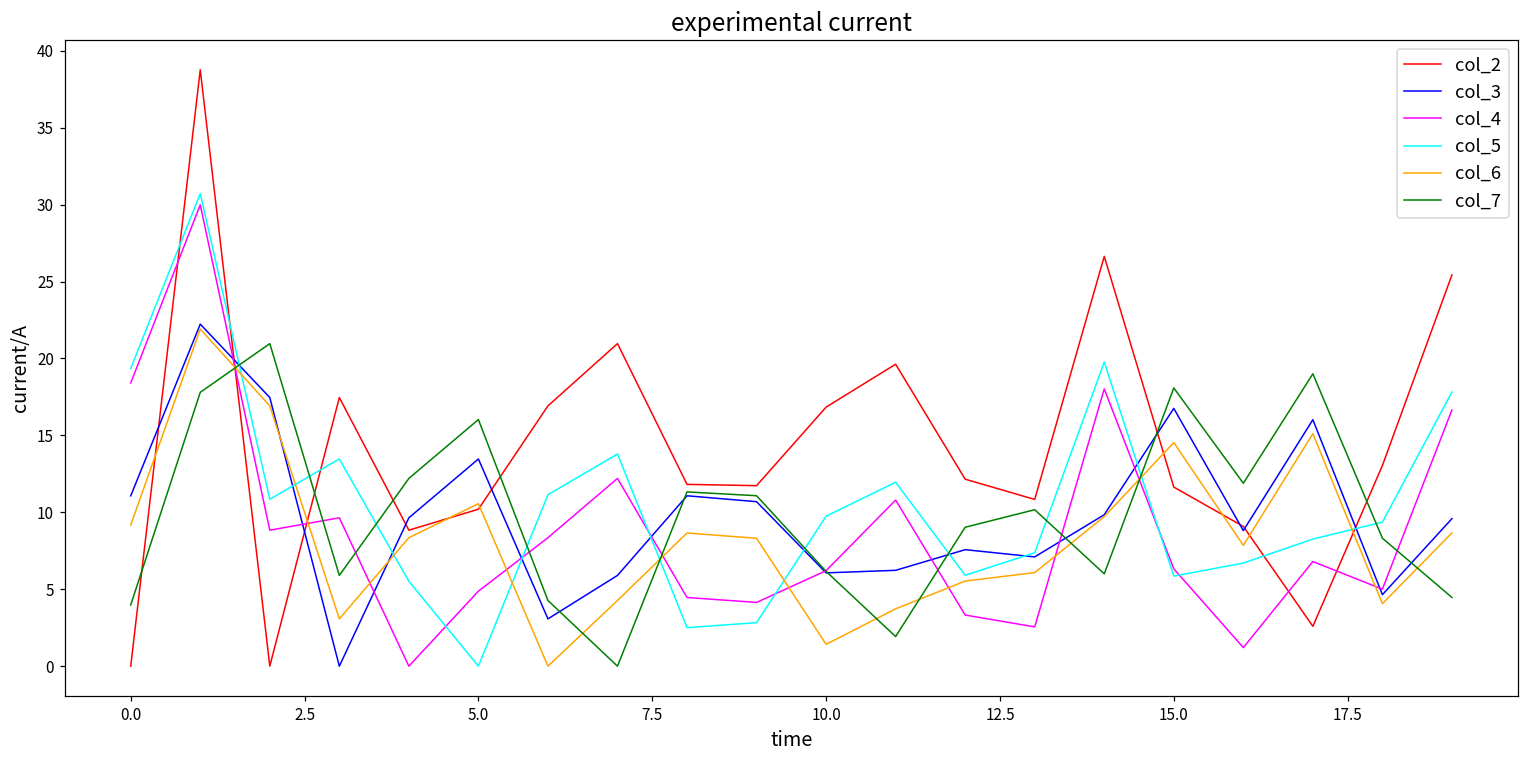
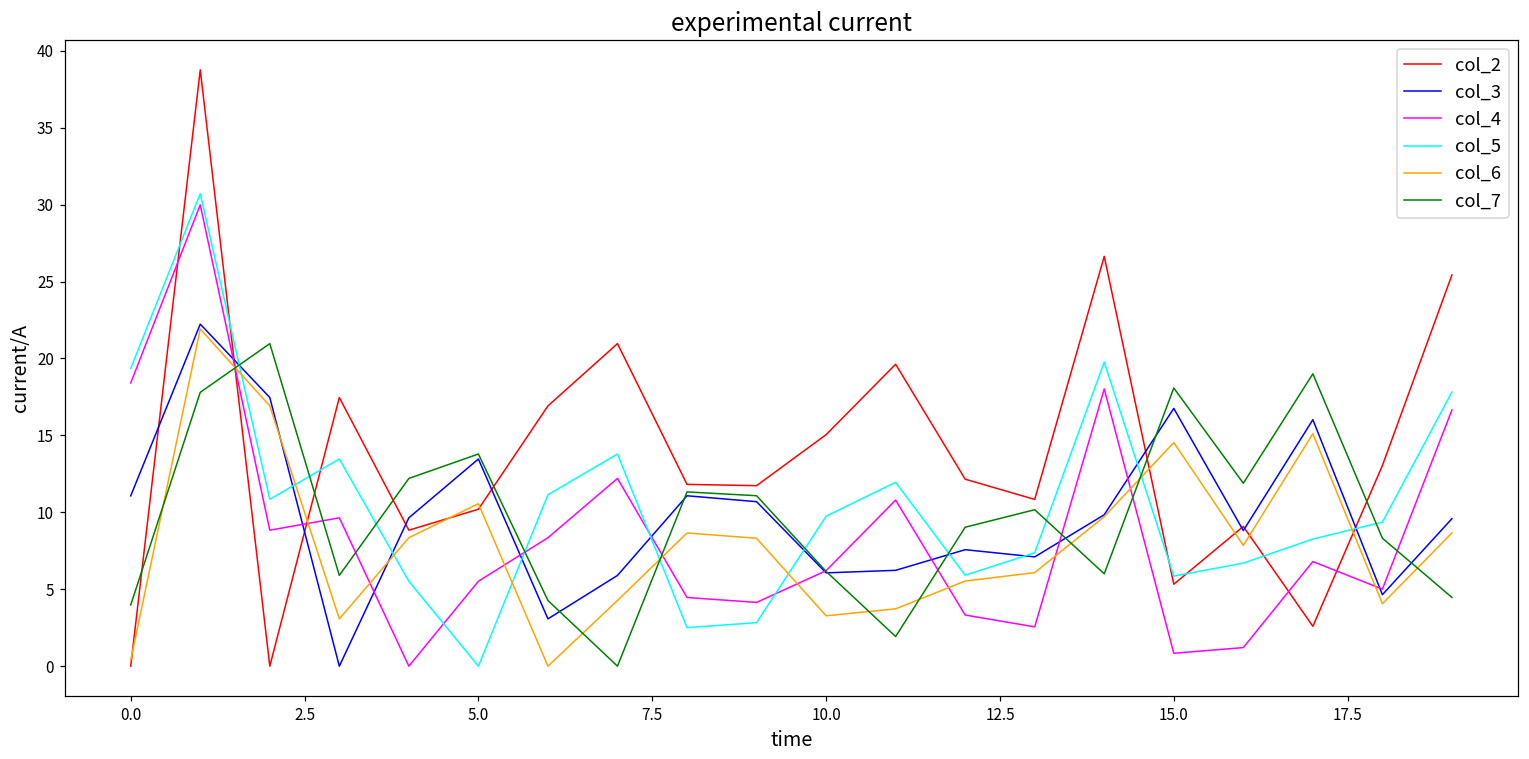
  {
    "col_2": {
      "0.0": 0.0,
      "5.0": 10.2,
-     "10.0": 16.8,
-     "15.0": 11.6
+     "10.0": 15.0,
+     "15.0": 5.3
    },
    "col_3": {
      "0.0": 11.1,
      "5.0": 13.5,
      "15.0": 16.8
    },
    "col_4": {
      "0.0": 18.4,
-     "5.0": 4.9,
-     "15.0": 6.3
+     "5.0": 5.5,
+     "15.0": 0.8
    },
    "col_5": {
      "0.0": 19.4,
      "5.0": 0.0,
      "10.0": 9.7,
      "15.0": 5.9
    },
    "col_6": {
-     "0.0": 9.2,
+     "0.0": 0.4,
      "5.0": 10.6,
-     "10.0": 1.4,
+     "10.0": 3.3,
      "15.0": 14.5
    },
    "col_7": {
      "0.0": 4.0,
-     "5.0": 16.0,
+     "5.0": 13.8,
      "15.0": 18.1
    }
  }
